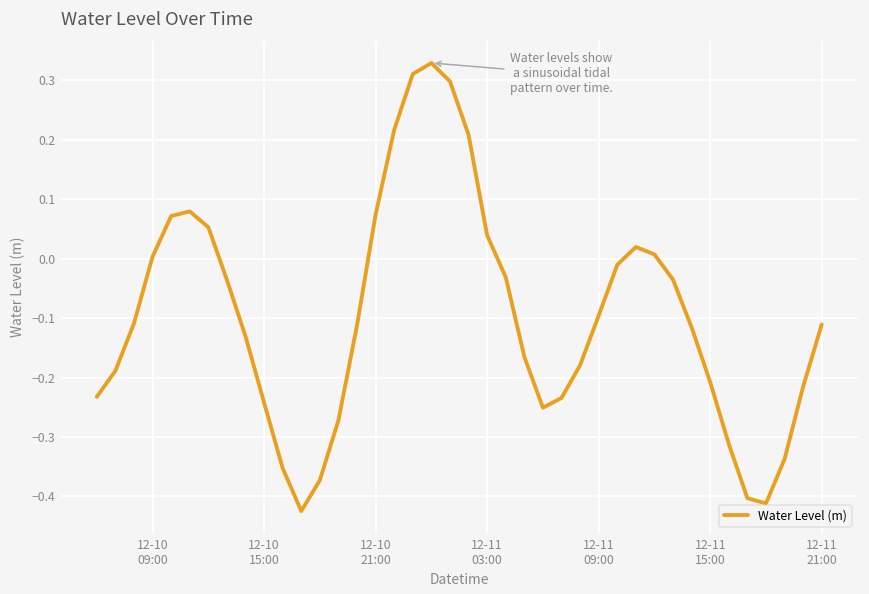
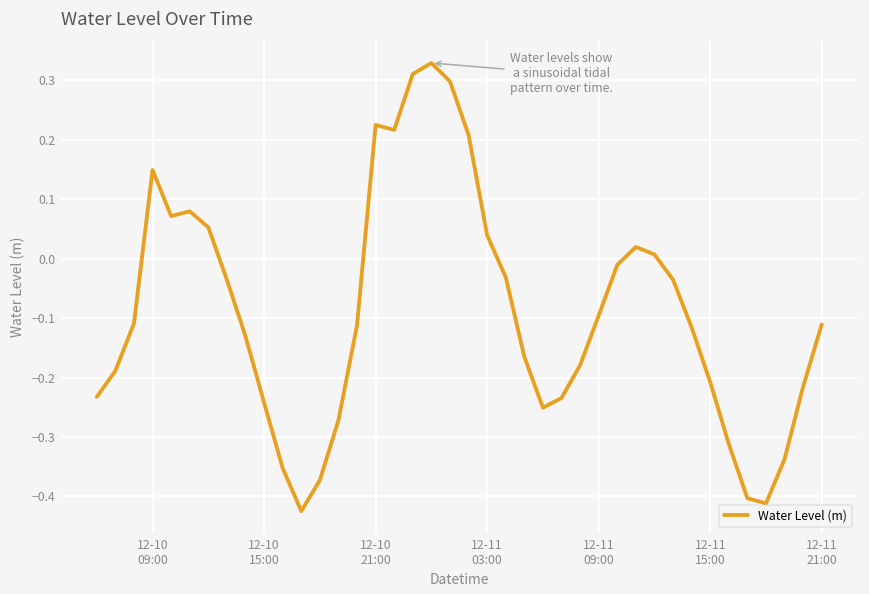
  {
-   "12-10 09:00": 0.00,
+   "12-10 09:00": 0.15,
    "12-10 15:00": -0.24,
-   "12-10 21:00": 0.07,
+   "12-10 21:00": 0.22,
    "12-11 03:00": 0.04,
    "12-11 09:00": -0.10,
    "12-11 15:00": -0.21,
    "12-11 21:00": -0.11
  }
